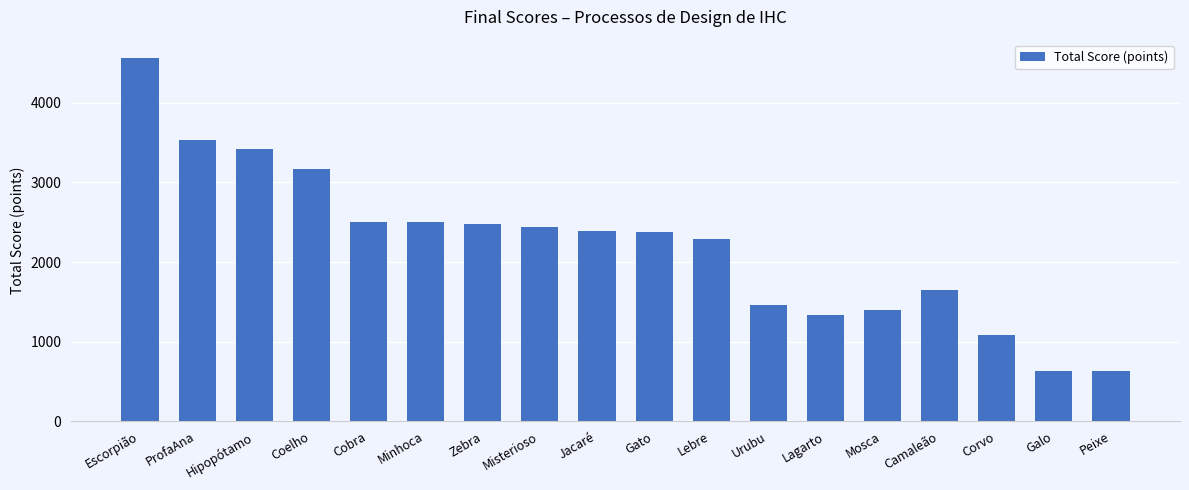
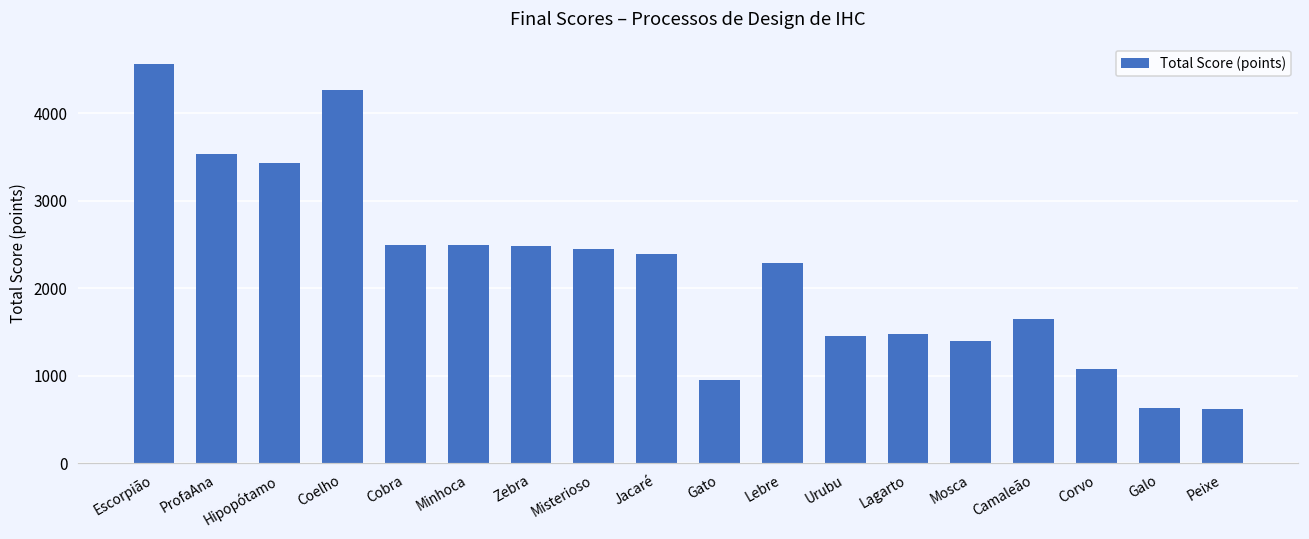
  {
    "Escorpião": 4600,
    "ProfaAna": 3500,
    "Hipopótamo": 3400,
-   "Coelho": 3200,
+   "Coelho": 4300,
    "Cobra": 2500,
    "Minhoca": 2500,
    "Zebra": 2500,
    "Misterioso": 2400,
    "Jacaré": 2400,
-   "Gato": 2400,
+   "Gato": 1000,
    "Lebre": 2300,
    "Urubu": 1500,
-   "Lagarto": 1300,
+   "Lagarto": 1500,
    "Mosca": 1400,
    "Camaleão": 1700,
    "Corvo": 1100,
    "Galo": 600,
    "Peixe": 600
  }
